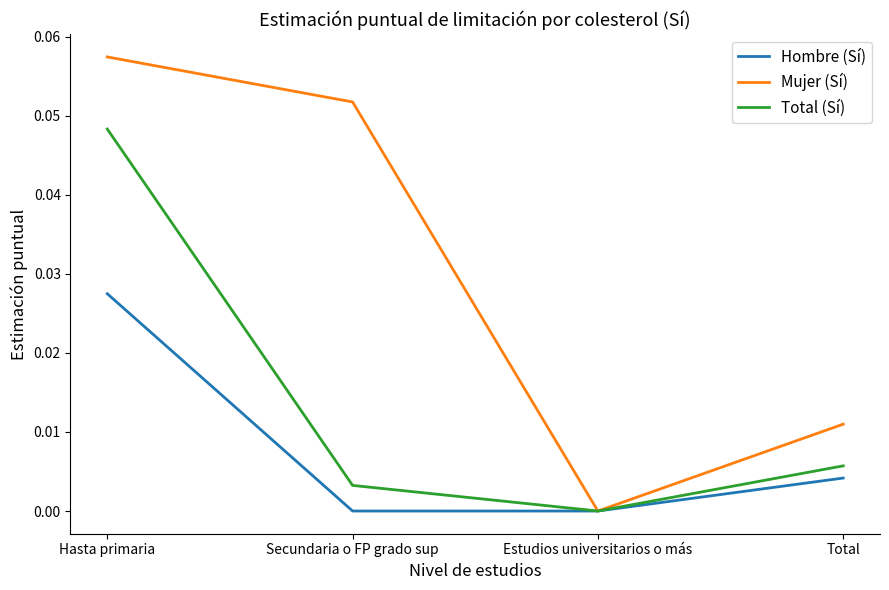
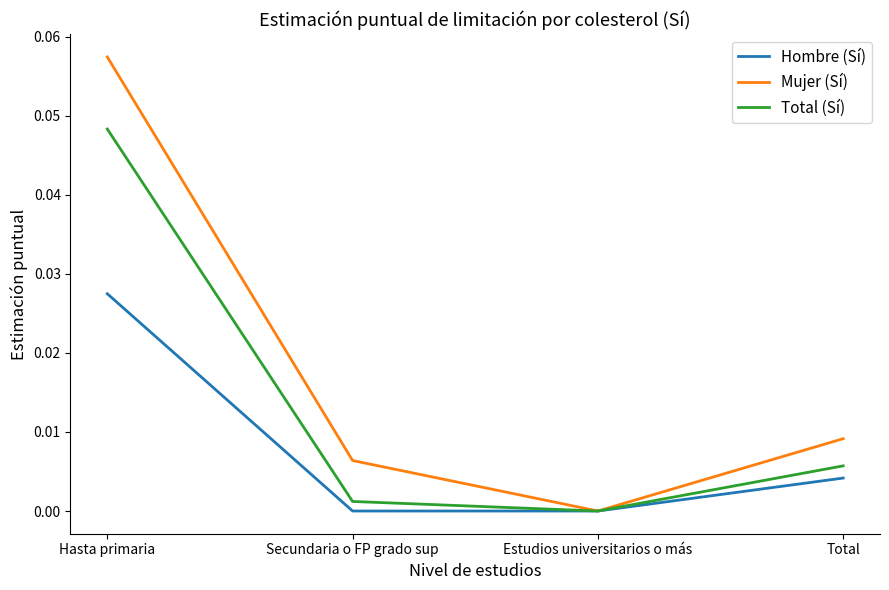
  {
    "Hombre (Sí)": {
      "Hasta primaria": 0.027,
      "Secundaria o FP grado sup": 0.000,
      "Total": 0.004
    },
    "Mujer (Sí)": {
      "Hasta primaria": 0.057,
-     "Secundaria o FP grado sup": 0.052,
-     "Total": 0.011
+     "Secundaria o FP grado sup": 0.006,
+     "Total": 0.009
    },
    "Total (Sí)": {
      "Hasta primaria": 0.048,
-     "Secundaria o FP grado sup": 0.003,
+     "Secundaria o FP grado sup": 0.001,
      "Total": 0.006
    }
  }
